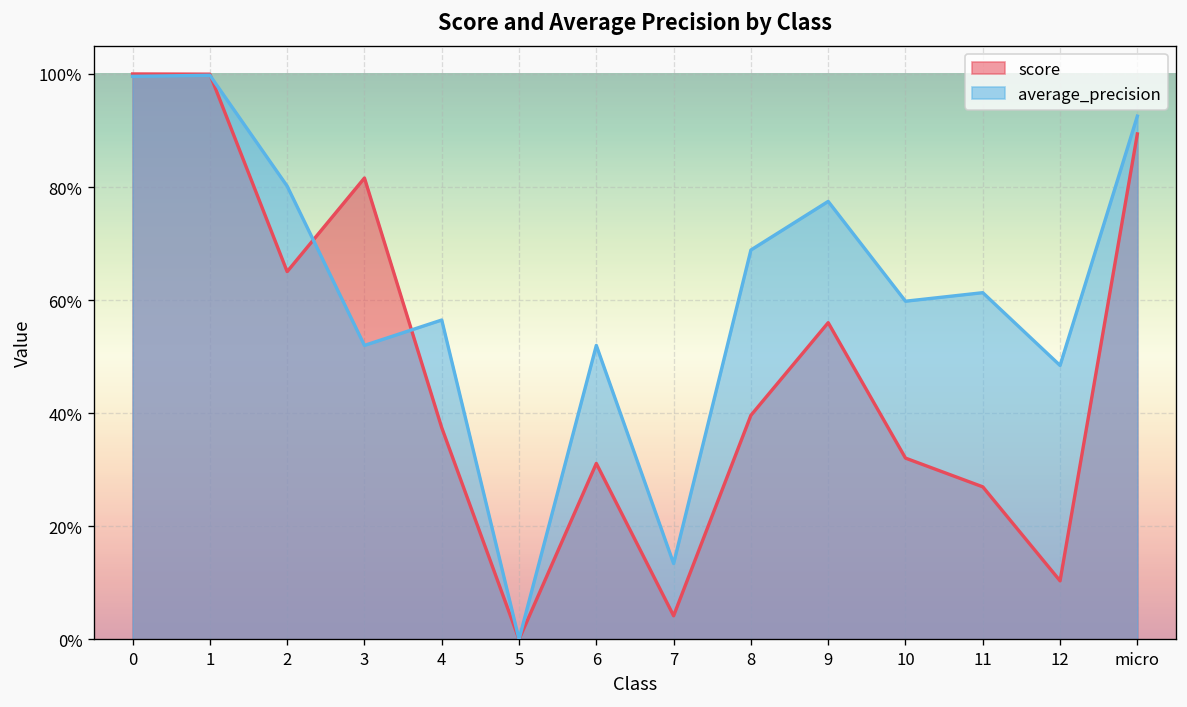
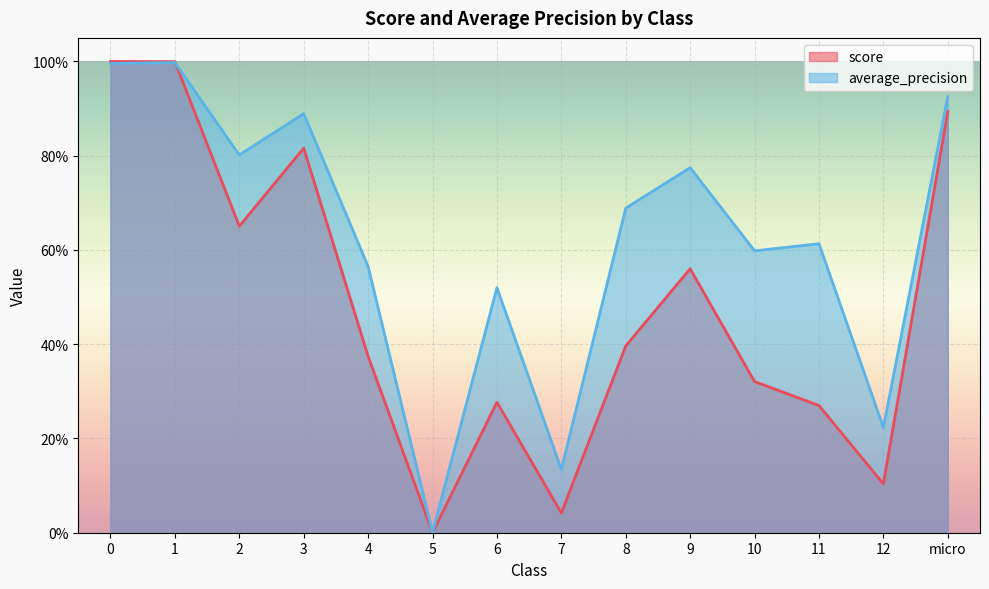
  {
    "score": {
      "2": "65%",
      "3": "82%",
      "4": "37%",
-     "6": "31%",
+     "6": "28%",
      "7": "4%",
      "8": "40%",
      "9": "56%",
      "10": "32%",
      "11": "27%",
      "12": "10%",
      "micro": "89%"
    },
    "average_precision": {
      "2": "80%",
-     "3": "52%",
+     "3": "89%",
      "4": "56%",
      "6": "52%",
      "7": "13%",
      "8": "69%",
      "9": "77%",
      "10": "60%",
      "11": "61%",
-     "12": "48%",
+     "12": "22%",
      "micro": "93%"
    }
  }
